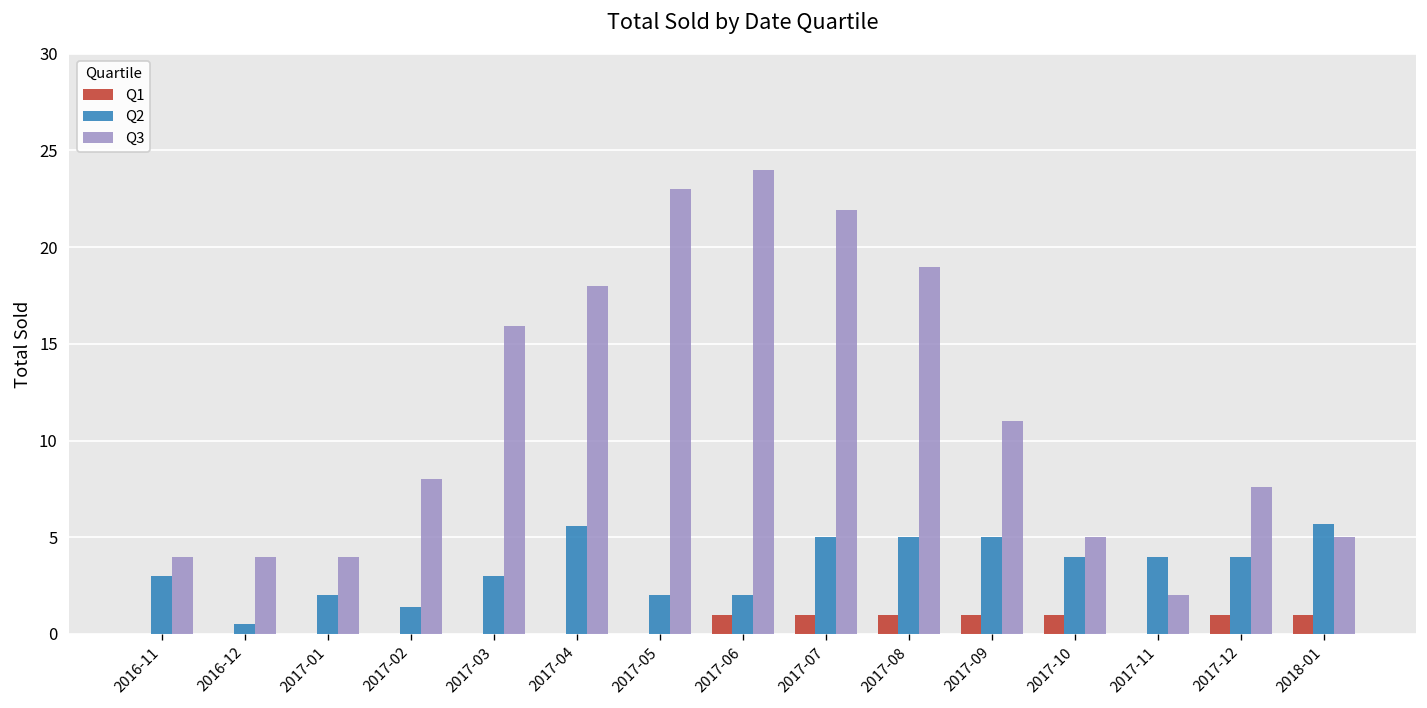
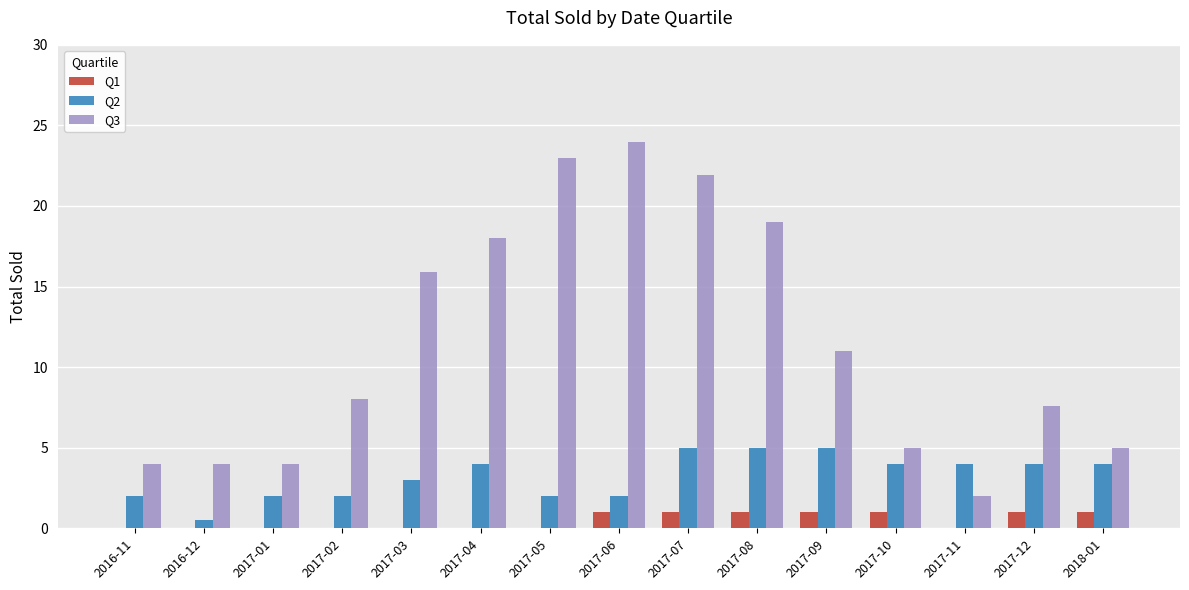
  {
    "Q1": {
      "2016-11": 0.0,
      "2016-12": 0.0,
      "2017-01": 0.0,
      "2017-02": 0.0,
      "2017-03": 0.0,
      "2017-04": 0.0,
      "2017-05": 0.0,
      "2017-06": 1.0,
      "2017-07": 1.0,
      "2017-08": 1.0,
      "2017-09": 1.0,
      "2017-10": 1.0,
      "2017-11": 0.0,
      "2017-12": 1.0,
      "2018-01": 1.0
    },
    "Q2": {
-     "2016-11": 3,
+     "2016-11": 2,
      "2016-12": 0.5,
      "2017-01": 2.0,
-     "2017-02": 1.4,
+     "2017-02": 2.0,
      "2017-03": 3.0,
-     "2017-04": 5.6,
+     "2017-04": 4.0,
      "2017-05": 2.0,
      "2017-06": 2.0,
      "2017-07": 5.0,
      "2017-08": 5.0,
      "2017-09": 5.0,
      "2017-10": 4.0,
      "2017-11": 4.0,
      "2017-12": 4.0,
-     "2018-01": 5.7
+     "2018-01": 4.0
    },
    "Q3": {
      "2016-11": 4.0,
      "2016-12": 4.0,
      "2017-01": 4.0,
      "2017-02": 8.0,
      "2017-03": 15.9,
      "2017-04": 18.0,
      "2017-05": 23.0,
      "2017-06": 24.0,
      "2017-07": 21.9,
      "2017-08": 19.0,
      "2017-09": 11.0,
      "2017-10": 5.0,
      "2017-11": 2.0,
      "2017-12": 7.6,
      "2018-01": 5.0
    }
  }
